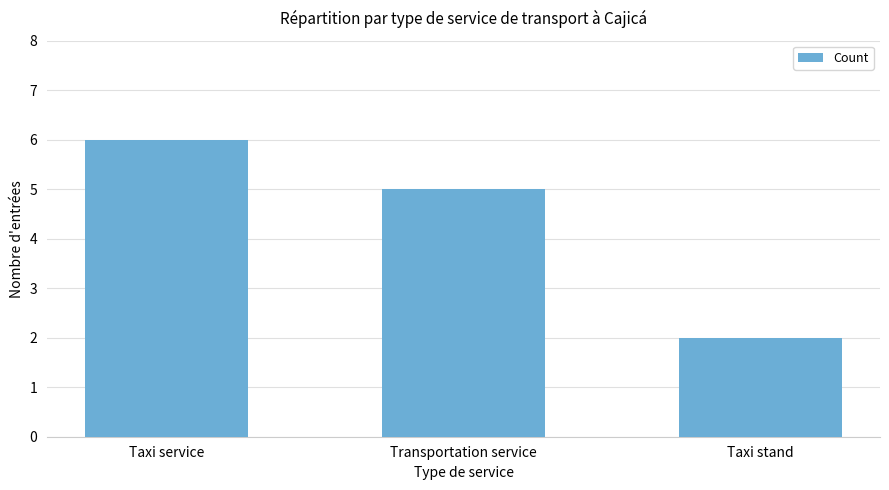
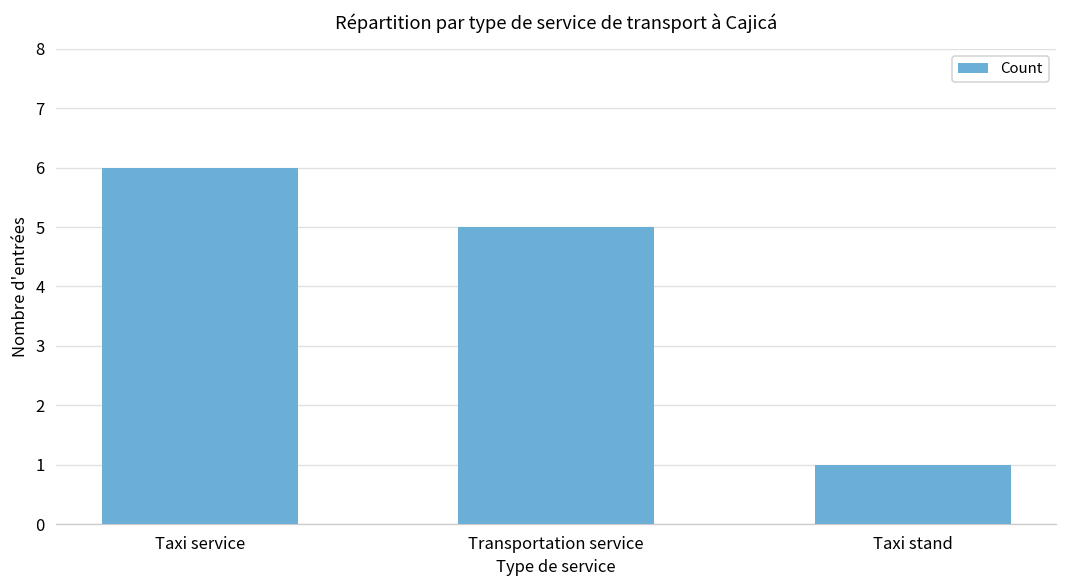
  {
    "Taxi service": 6,
    "Transportation service": 5,
-   "Taxi stand": 2
+   "Taxi stand": 1
  }
